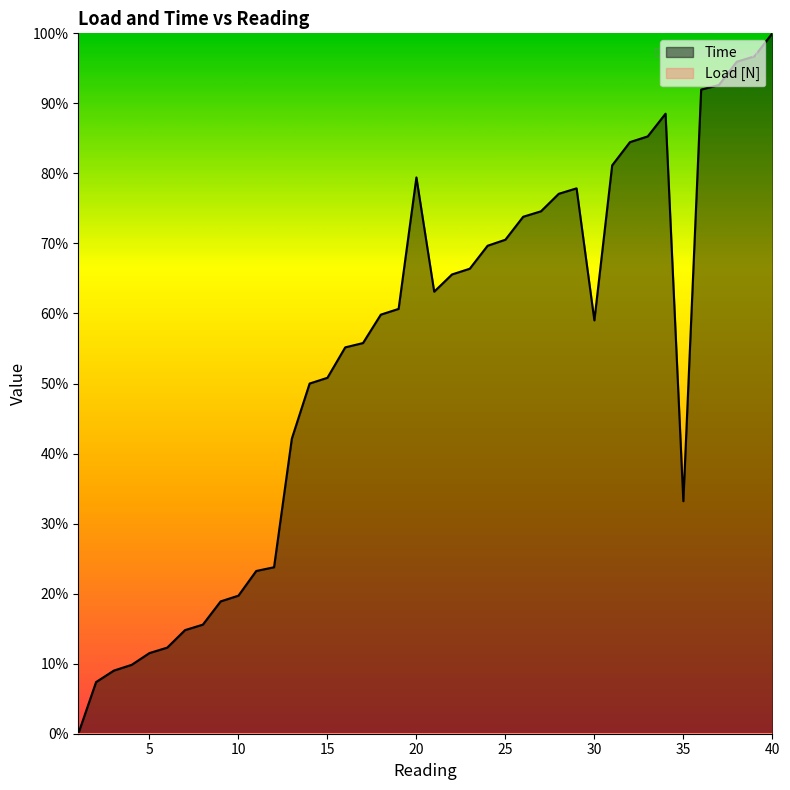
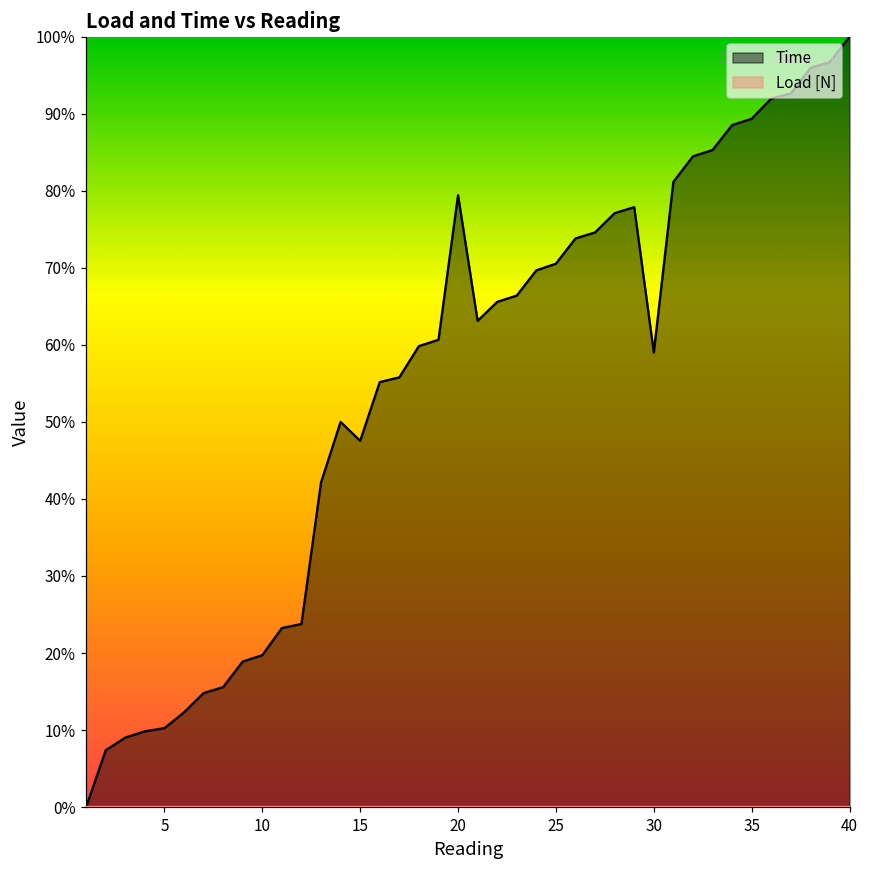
  {
    "Time": {
-     "5": "12%",
+     "5": "10%",
      "10": "20%",
-     "15": "51%",
+     "15": "48%",
      "20": "79%",
      "25": "71%",
      "30": "59%",
-     "35": "33%",
+     "35": "89%",
      "40": "100%"
    },
    "Load [N]": {
      "5": "0%",
      "10": "0%",
      "15": "0%",
      "20": "0%",
      "25": "0%",
      "30": "0%",
      "35": "0%",
      "40": "0%"
    }
  }
